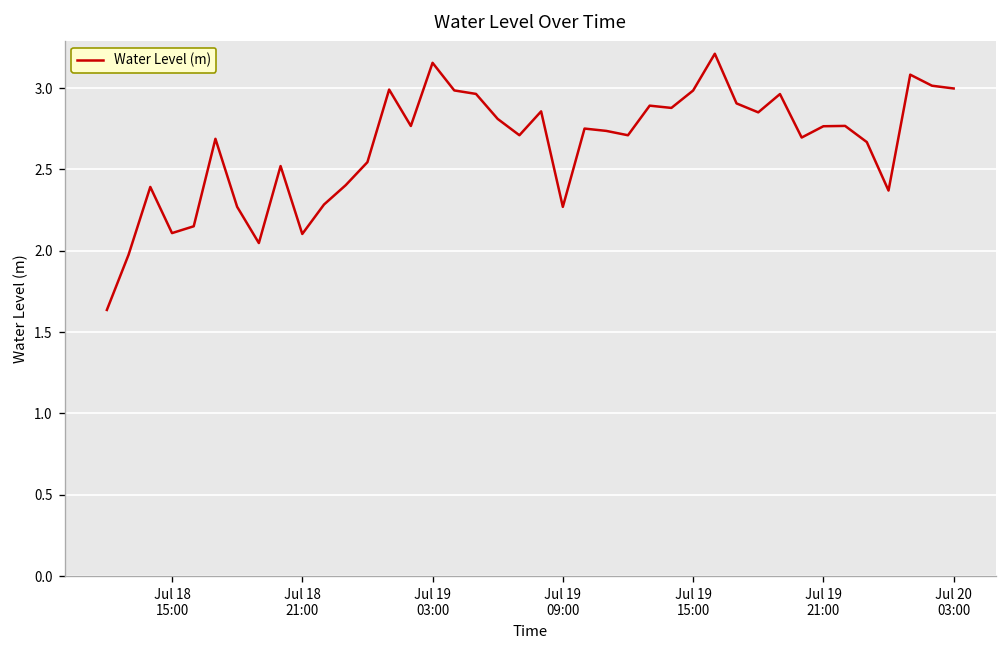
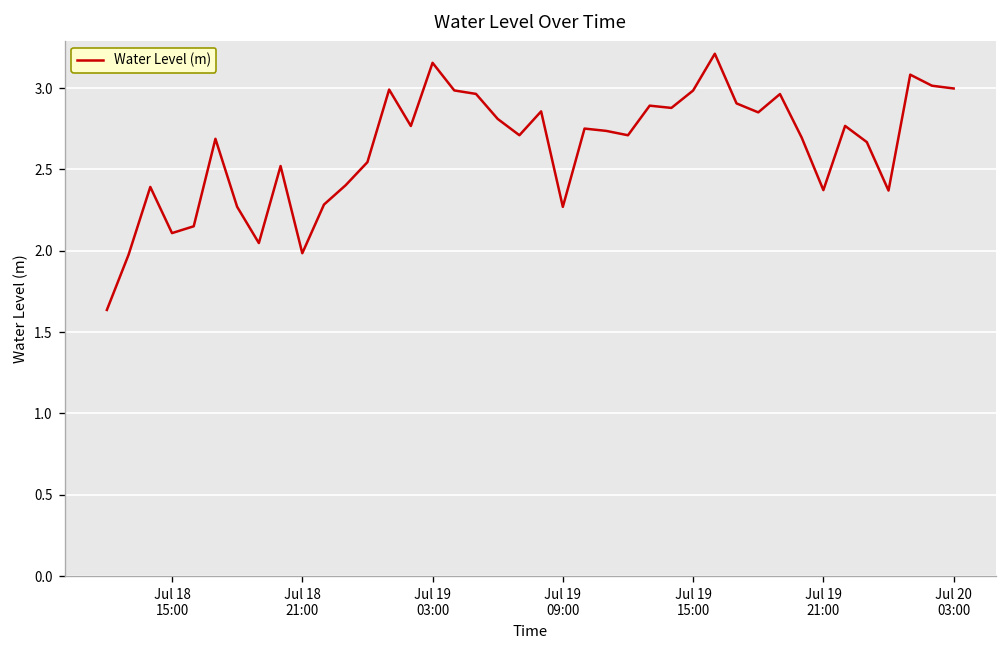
  {
    "Jul 18 15:00": 2.11,
-   "Jul 18 21:00": 2.10,
+   "Jul 18 21:00": 1.99,
    "Jul 19 03:00": 3.16,
    "Jul 19 09:00": 2.27,
    "Jul 19 15:00": 2.99,
-   "Jul 19 21:00": 2.77,
+   "Jul 19 21:00": 2.37,
    "Jul 20 03:00": 3.00
  }
